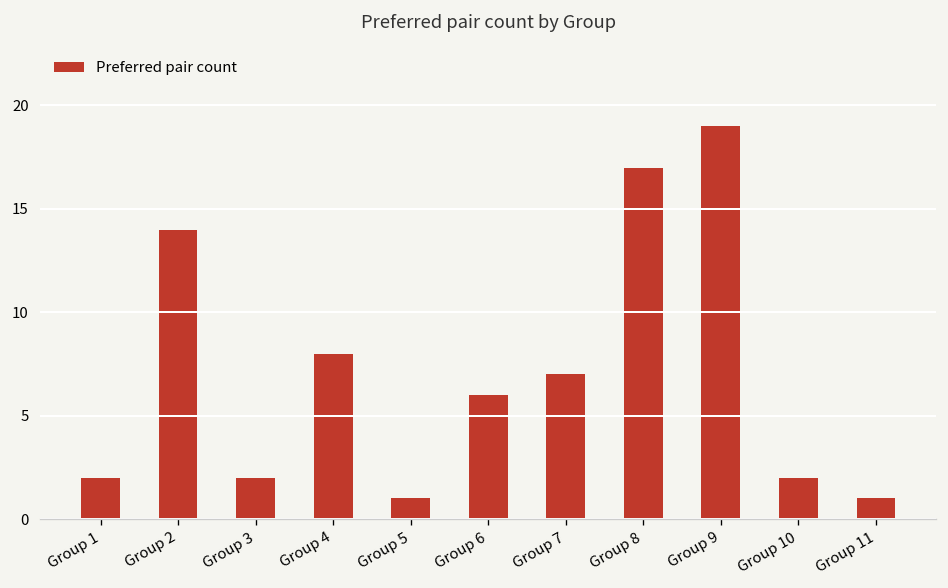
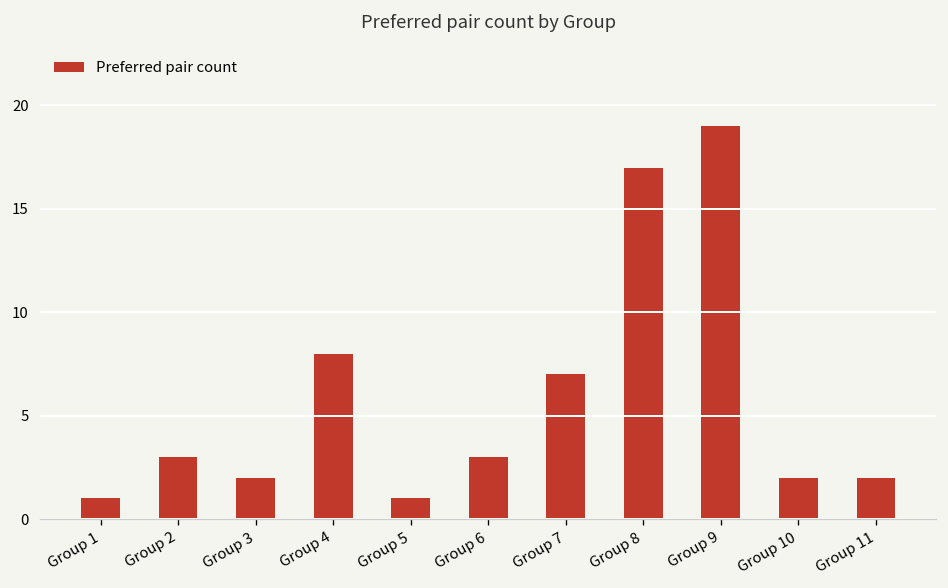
  {
-   "Group 1": 2,
-   "Group 2": 14,
+   "Group 1": 1,
+   "Group 2": 3,
    "Group 3": 2,
    "Group 4": 8,
    "Group 5": 1,
-   "Group 6": 6,
+   "Group 6": 3,
    "Group 7": 7,
    "Group 8": 17,
    "Group 9": 19,
    "Group 10": 2,
-   "Group 11": 1
+   "Group 11": 2
  }
